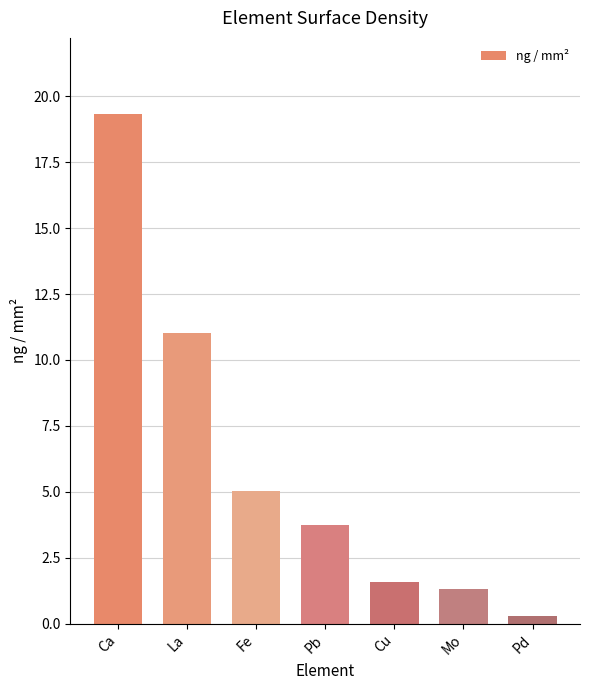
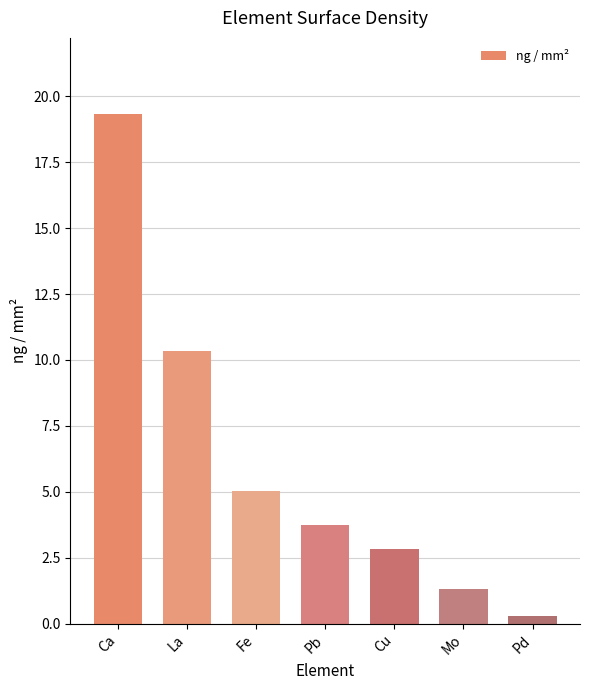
  {
    "Ca": 19.3,
-   "La": 11.0,
+   "La": 10.3,
    "Fe": 5.0,
    "Pb": 3.7,
-   "Cu": 1.6,
+   "Cu": 2.8,
    "Mo": 1.3,
    "Pd": 0.3
  }
